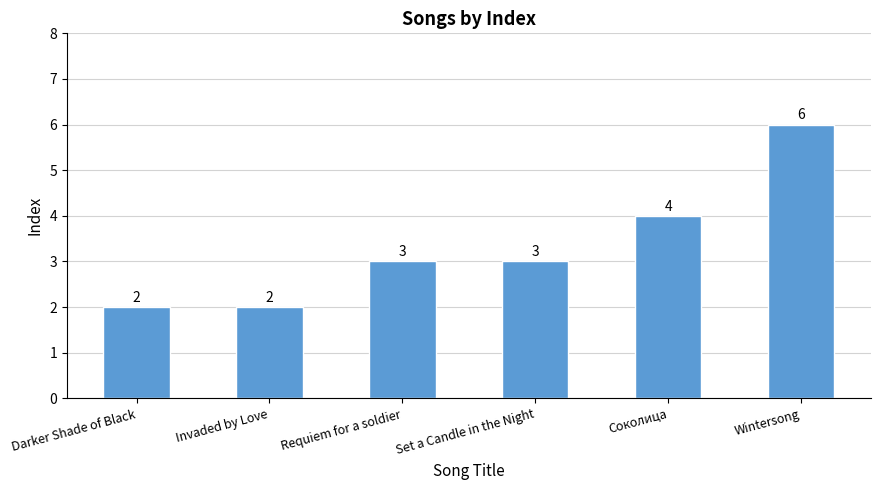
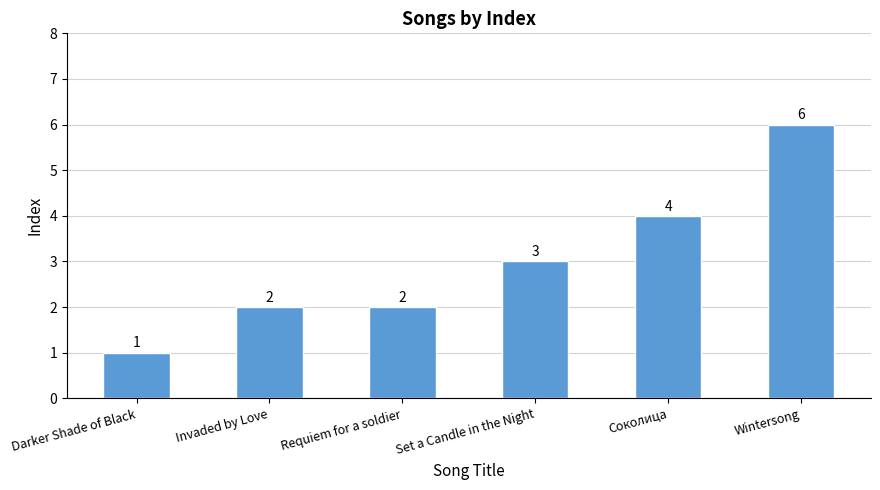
  {
-   "Darker Shade of Black": 2,
+   "Darker Shade of Black": 1,
    "Invaded by Love": 2,
-   "Requiem for a soldier": 3,
+   "Requiem for a soldier": 2,
    "Set a Candle in the Night": 3,
    "Соколица": 4,
    "Wintersong": 6
  }
